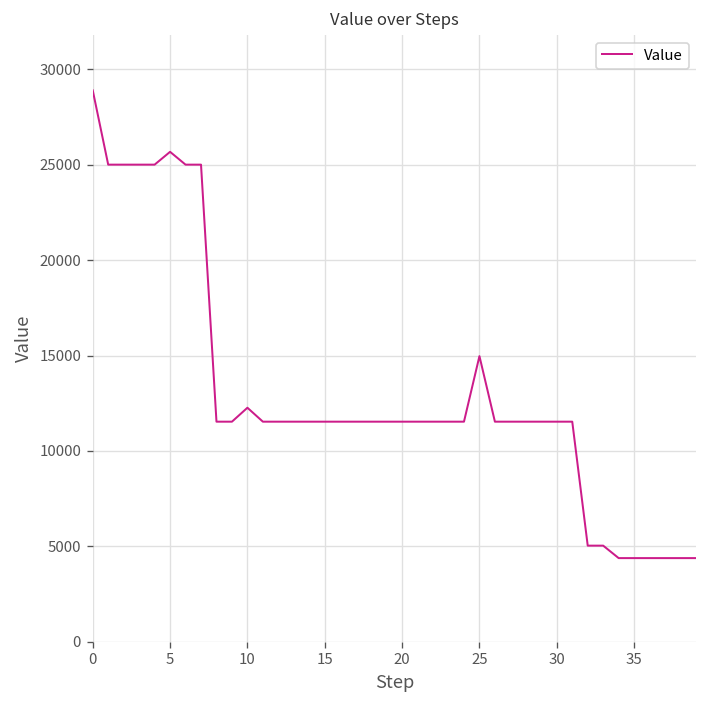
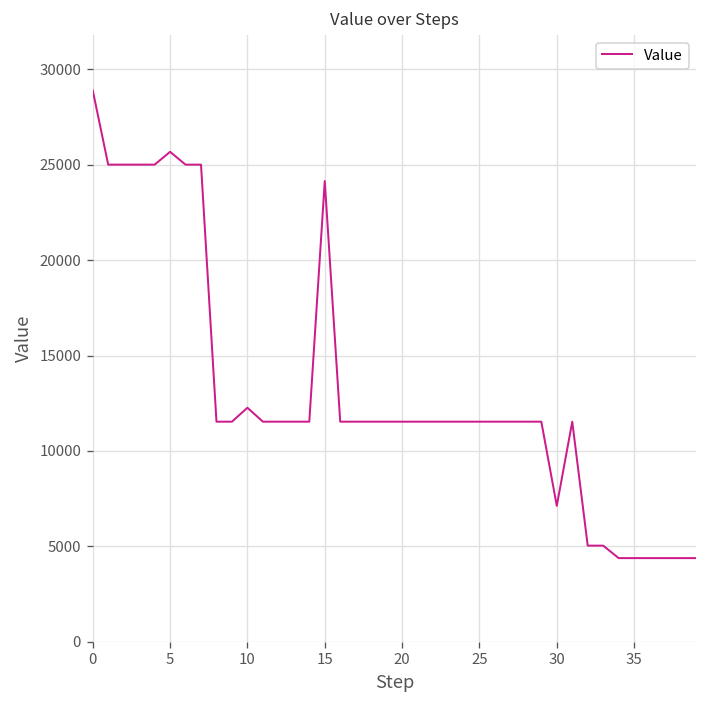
  {
    "0": 28900,
    "5": 25700,
    "10": 12300,
-   "15": 11500,
+   "15": 24200,
    "20": 11500,
-   "25": 15000,
-   "30": 11500,
+   "25": 11500,
+   "30": 7100,
    "35": 4400
  }
